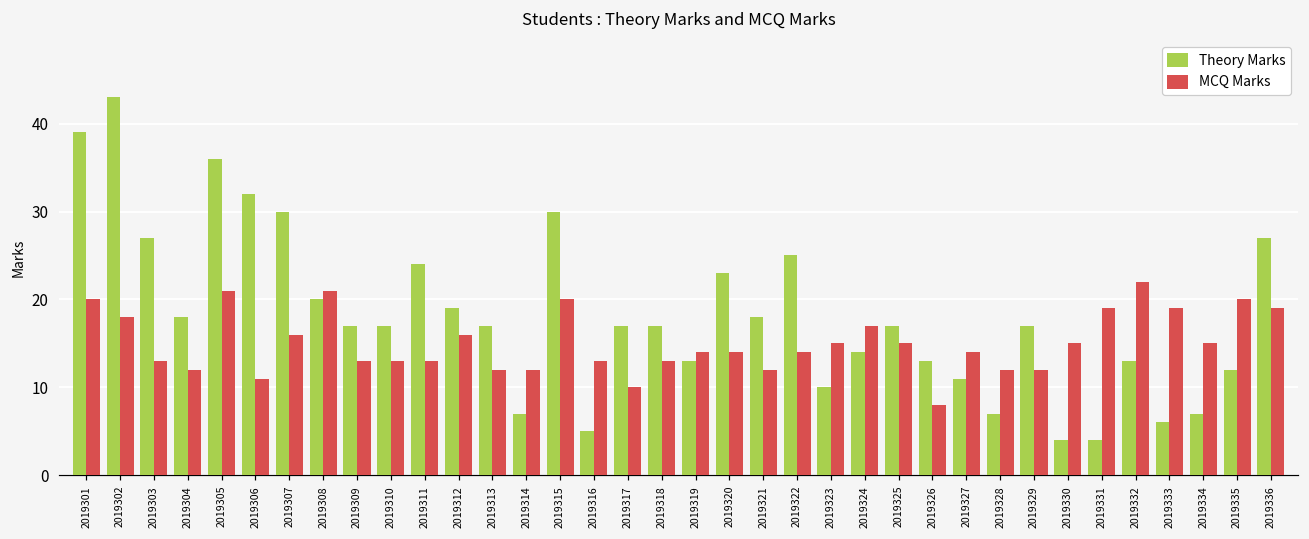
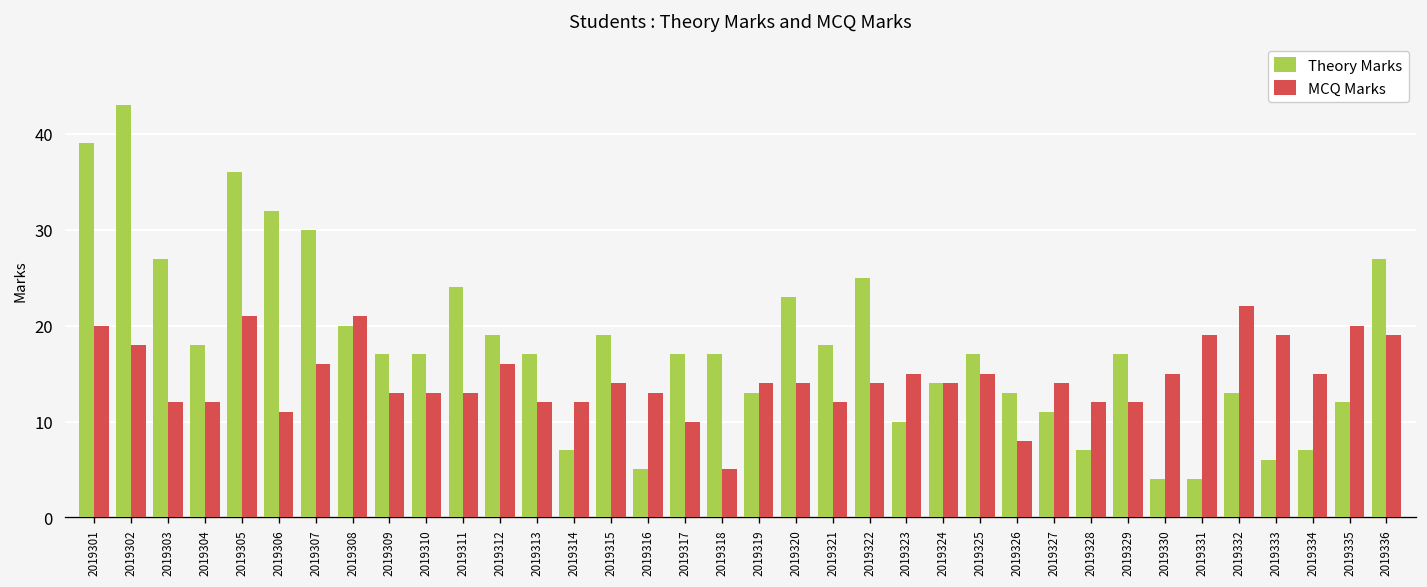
  {
    "Theory Marks": {
      "2019301": 39,
      "2019302": 43,
      "2019303": 27,
      "2019304": 18,
      "2019305": 36,
      "2019306": 32,
      "2019307": 30,
      "2019308": 20,
      "2019309": 17,
      "2019310": 17,
      "2019311": 24,
      "2019312": 19,
      "2019313": 17,
      "2019314": 7,
-     "2019315": 30,
+     "2019315": 19,
      "2019316": 5,
      "2019317": 17,
      "2019318": 17,
      "2019319": 13,
      "2019320": 23,
      "2019321": 18,
      "2019322": 25,
      "2019323": 10,
      "2019324": 14,
      "2019325": 17,
      "2019326": 13,
      "2019327": 11,
      "2019328": 7,
      "2019329": 17,
      "2019330": 4,
      "2019331": 4,
      "2019332": 13,
      "2019333": 6,
      "2019334": 7,
      "2019335": 12,
      "2019336": 27
    },
    "MCQ Marks": {
      "2019301": 20,
      "2019302": 18,
-     "2019303": 13,
+     "2019303": 12,
      "2019304": 12,
      "2019305": 21,
      "2019306": 11,
      "2019307": 16,
      "2019308": 21,
      "2019309": 13,
      "2019310": 13,
      "2019311": 13,
      "2019312": 16,
      "2019313": 12,
      "2019314": 12,
-     "2019315": 20,
+     "2019315": 14,
      "2019316": 13,
      "2019317": 10,
-     "2019318": 13,
+     "2019318": 5,
      "2019319": 14,
      "2019320": 14,
      "2019321": 12,
      "2019322": 14,
      "2019323": 15,
-     "2019324": 17,
+     "2019324": 14,
      "2019325": 15,
      "2019326": 8,
      "2019327": 14,
      "2019328": 12,
      "2019329": 12,
      "2019330": 15,
      "2019331": 19,
      "2019332": 22,
      "2019333": 19,
      "2019334": 15,
      "2019335": 20,
      "2019336": 19
    }
  }
